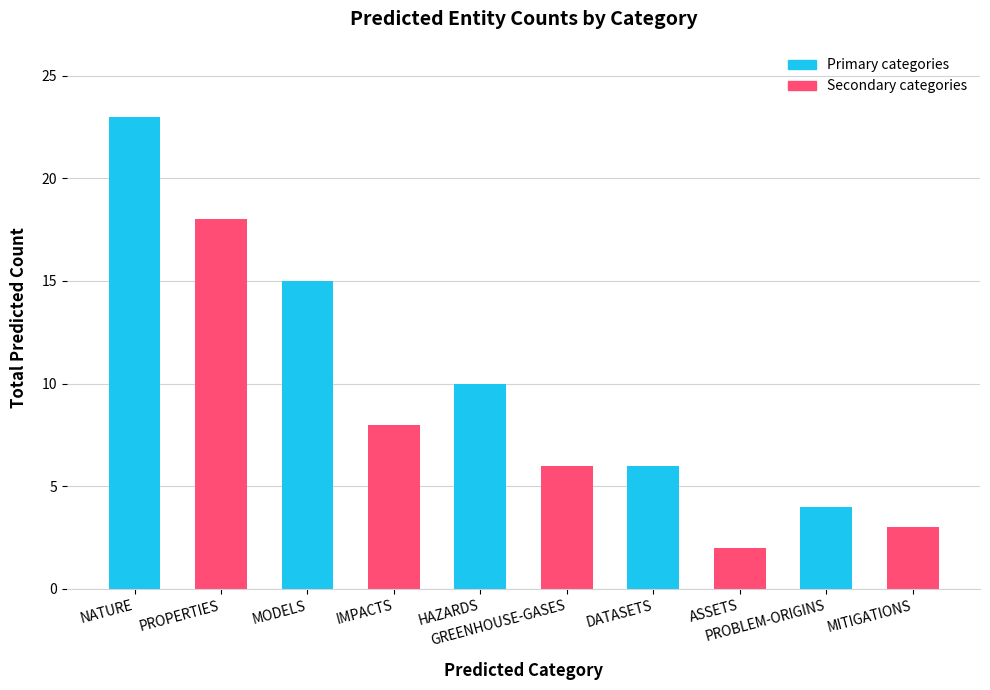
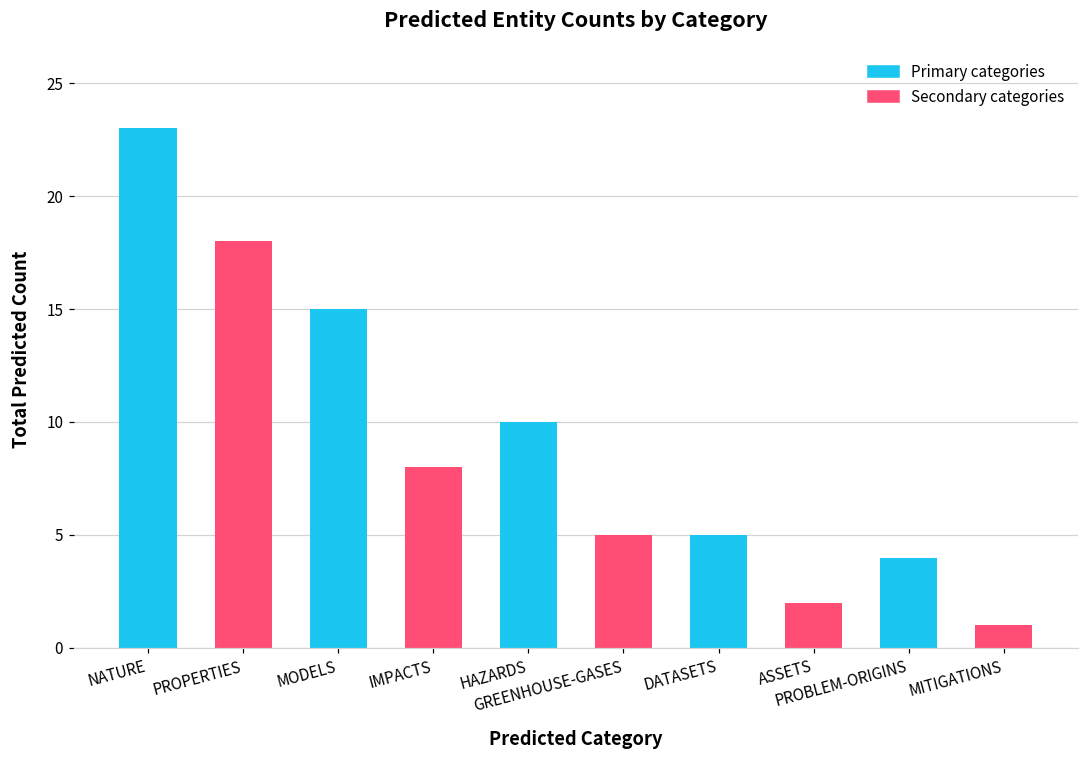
  {
    "NATURE": 23,
    "PROPERTIES": 18,
    "MODELS": 15,
    "IMPACTS": 8,
    "HAZARDS": 10,
-   "GREENHOUSE-GASES": 6,
-   "DATASETS": 6,
+   "GREENHOUSE-GASES": 5,
+   "DATASETS": 5,
    "ASSETS": 2,
    "PROBLEM-ORIGINS": 4,
-   "MITIGATIONS": 3
+   "MITIGATIONS": 1
  }
